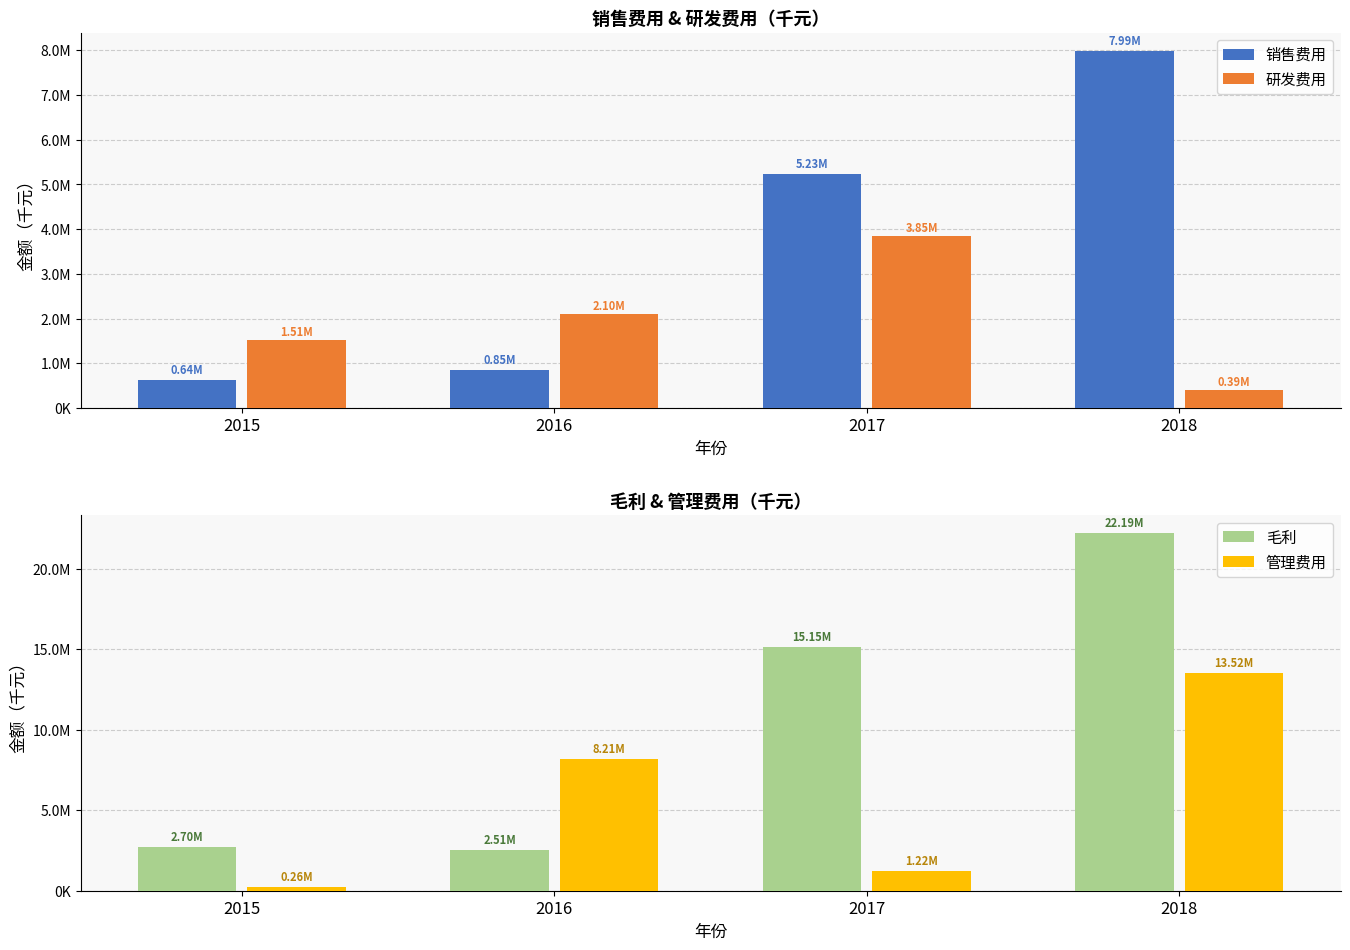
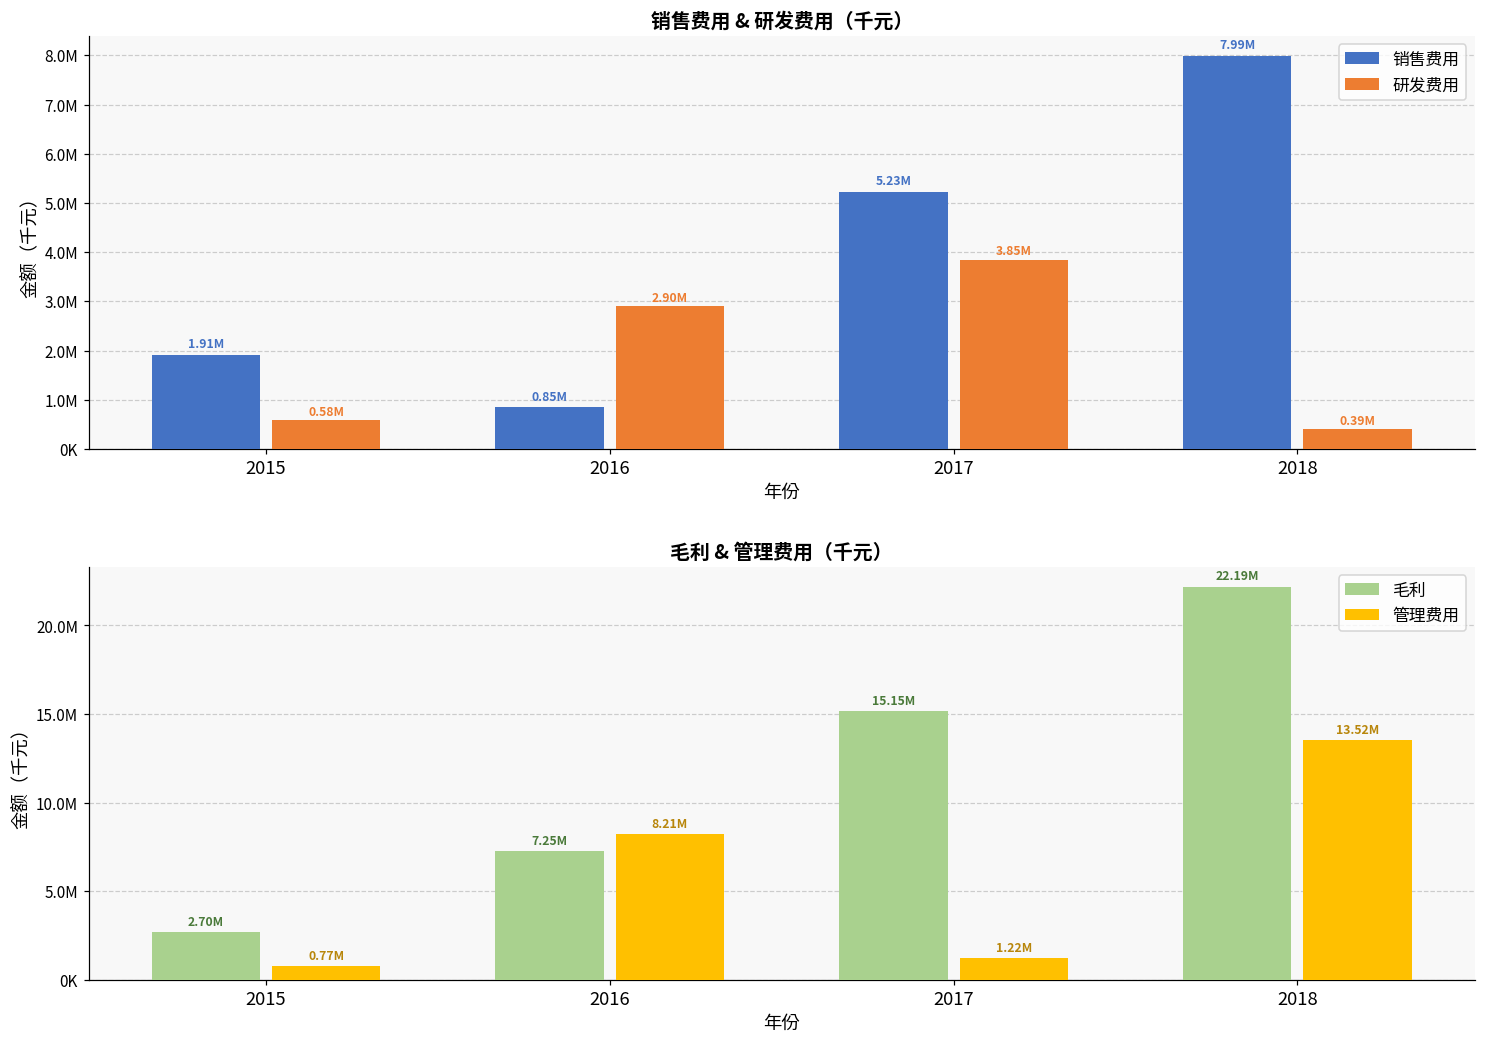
  {
    "销售费用 & 研发费用（千元）": {
      "销售费用": {
-       "2015": "0.64M",
+       "2015": "1.91M",
        "2016": "0.85M",
        "2017": "5.23M",
        "2018": "7.99M"
      },
      "研发费用": {
-       "2015": "1.51M",
-       "2016": "2.10M",
+       "2015": "0.58M",
+       "2016": "2.90M",
        "2017": "3.85M",
        "2018": "0.39M"
      }
    },
    "毛利 & 管理费用（千元）": {
      "毛利": {
        "2015": "2.70M",
-       "2016": "2.51M",
+       "2016": "7.25M",
        "2017": "15.15M",
        "2018": "22.19M"
      },
      "管理费用": {
-       "2015": "0.26M",
+       "2015": "0.77M",
        "2016": "8.21M",
        "2017": "1.22M",
        "2018": "13.52M"
      }
    }
  }
